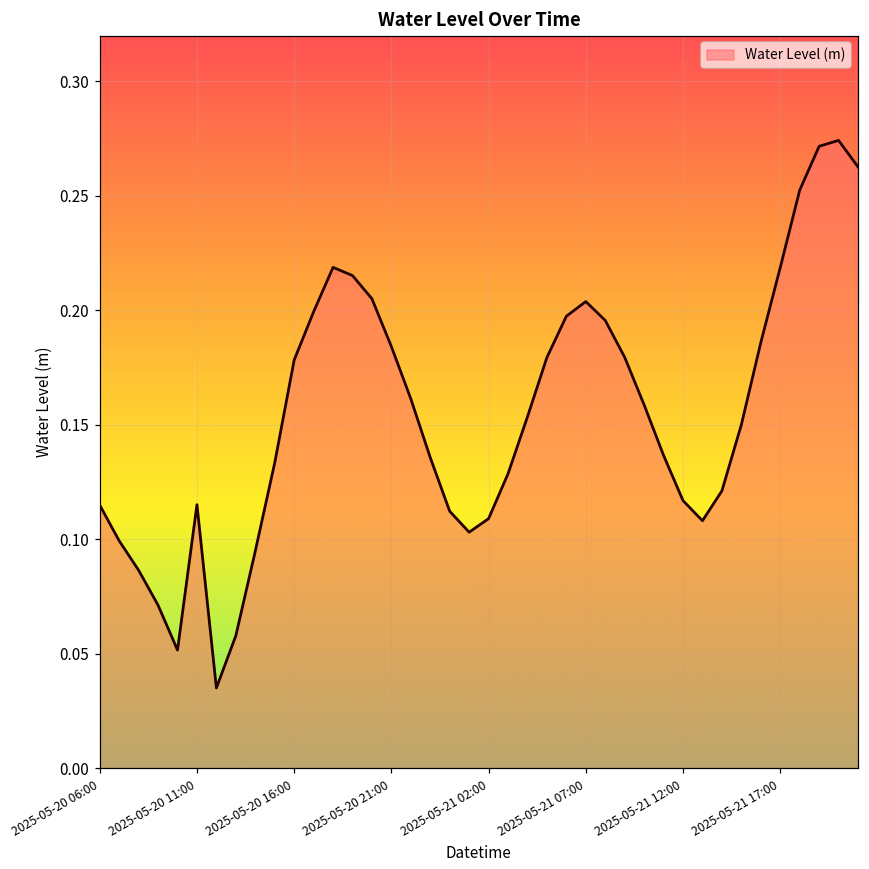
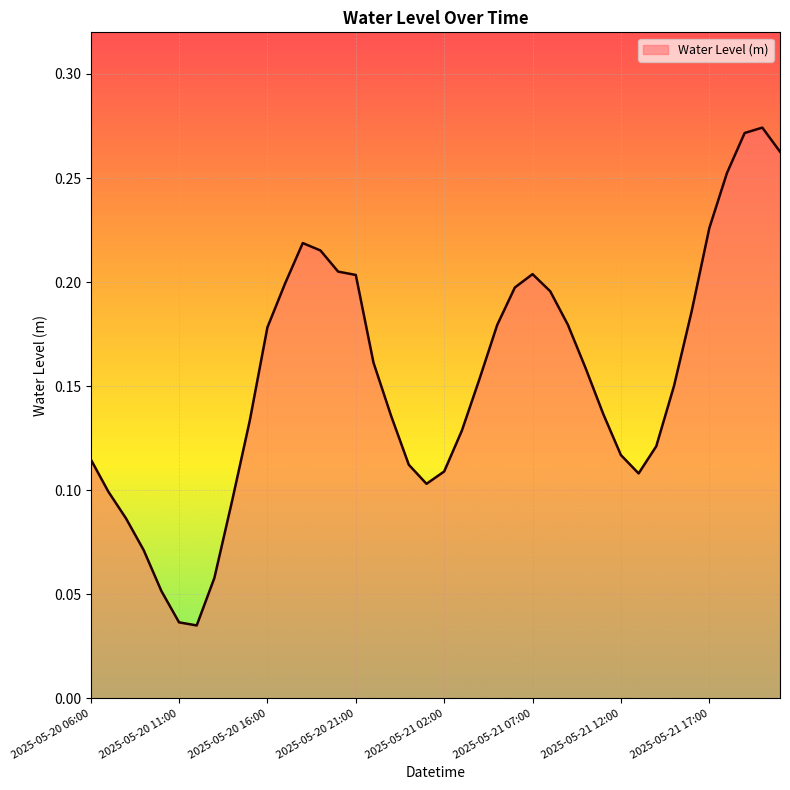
  {
    "2025-05-20 06:00": 0.115,
-   "2025-05-20 11:00": 0.115,
+   "2025-05-20 11:00": 0.037,
    "2025-05-20 16:00": 0.178,
-   "2025-05-20 21:00": 0.184,
+   "2025-05-20 21:00": 0.203,
    "2025-05-21 02:00": 0.109,
    "2025-05-21 07:00": 0.204,
    "2025-05-21 12:00": 0.117,
-   "2025-05-21 17:00": 0.219
+   "2025-05-21 17:00": 0.226
  }
